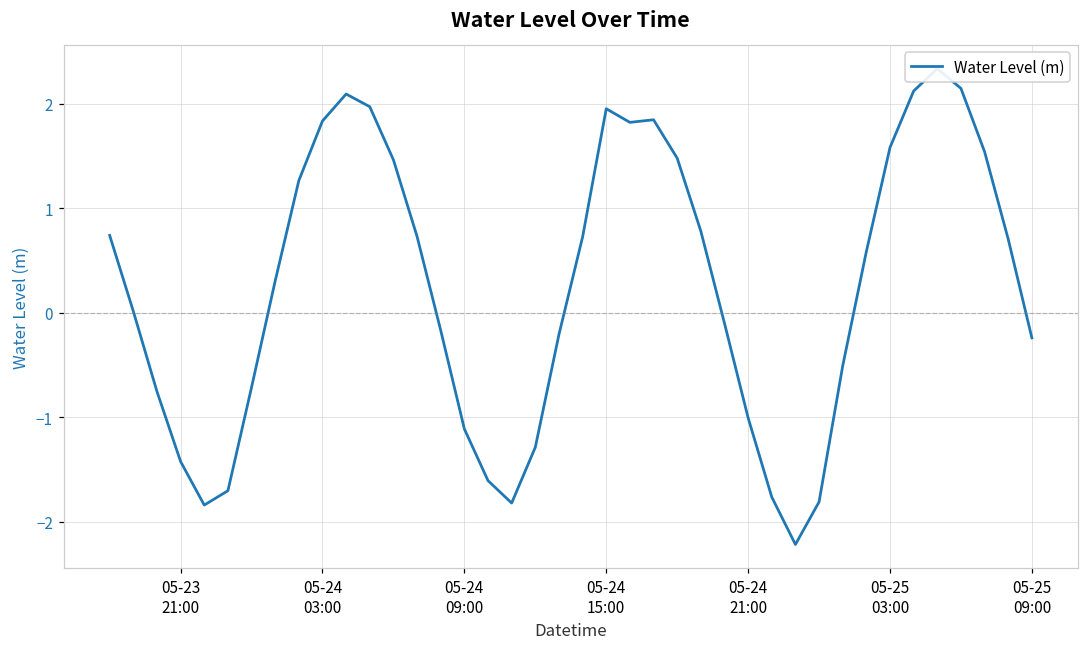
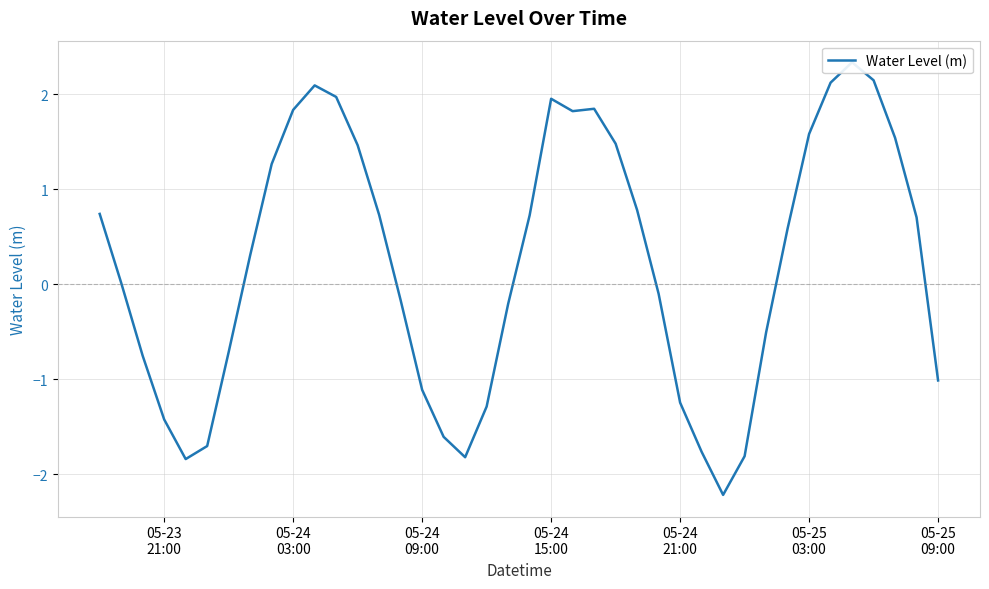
  {
    "05-23 21:00": -1.4,
    "05-24 03:00": 1.8,
    "05-24 09:00": -1.1,
    "05-24 15:00": 2.0,
-   "05-24 21:00": -1.0,
+   "05-24 21:00": -1.2,
    "05-25 03:00": 1.6,
-   "05-25 09:00": -0.2
+   "05-25 09:00": -1.0
  }
